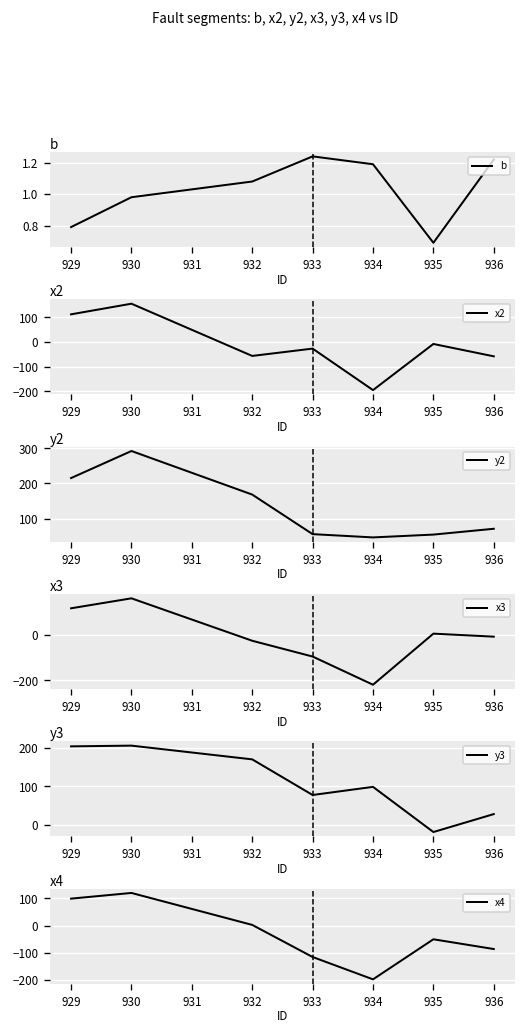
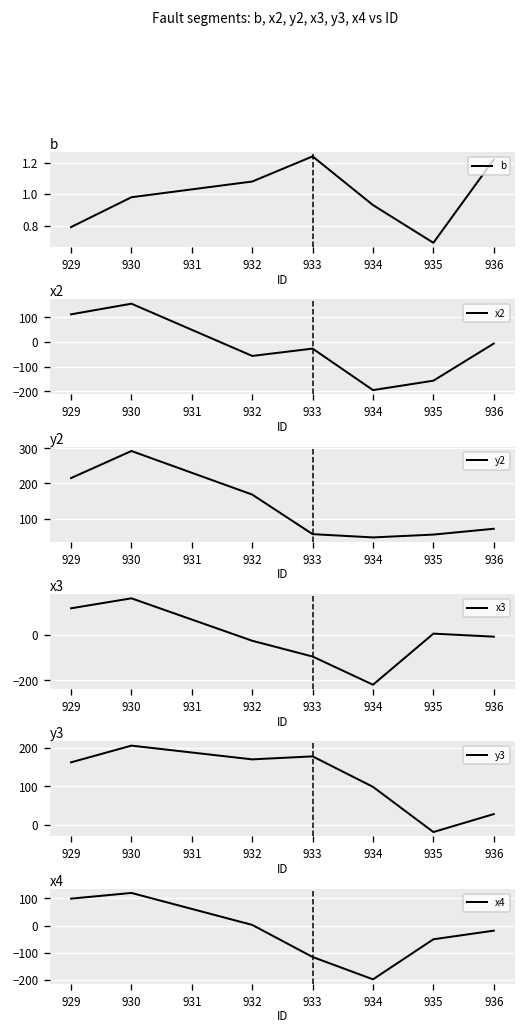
  {
    "b": {
      "929": 0.79,
      "930": 0.98,
      "932": 1.08,
      "933": 1.24,
-     "934": 1.19,
+     "934": 0.93,
      "935": 0.69
    },
    "x2": {
      "929": 110,
      "930": 160,
      "932": -60,
      "933": -30,
      "934": -190,
-     "935": -10,
-     "936": -60
+     "935": -160,
+     "936": -10
    },
    "y2": {
      "929": 220,
      "930": 290,
      "932": 170,
      "933": 60,
      "934": 50,
      "935": 50,
      "936": 70
    },
    "x3": {
      "929": 120,
      "930": 160,
      "932": -30,
      "933": -100,
      "934": -220,
      "935": 10,
      "936": -10
    },
    "y3": {
-     "929": 200,
+     "929": 160,
      "930": 210,
      "932": 170,
-     "933": 80,
+     "933": 180,
      "934": 100,
      "935": -20,
      "936": 30
    },
    "x4": {
      "929": 100,
      "930": 120,
      "932": 0,
      "933": -120,
      "934": -200,
      "935": -50,
-     "936": -90
+     "936": -20
    }
  }
